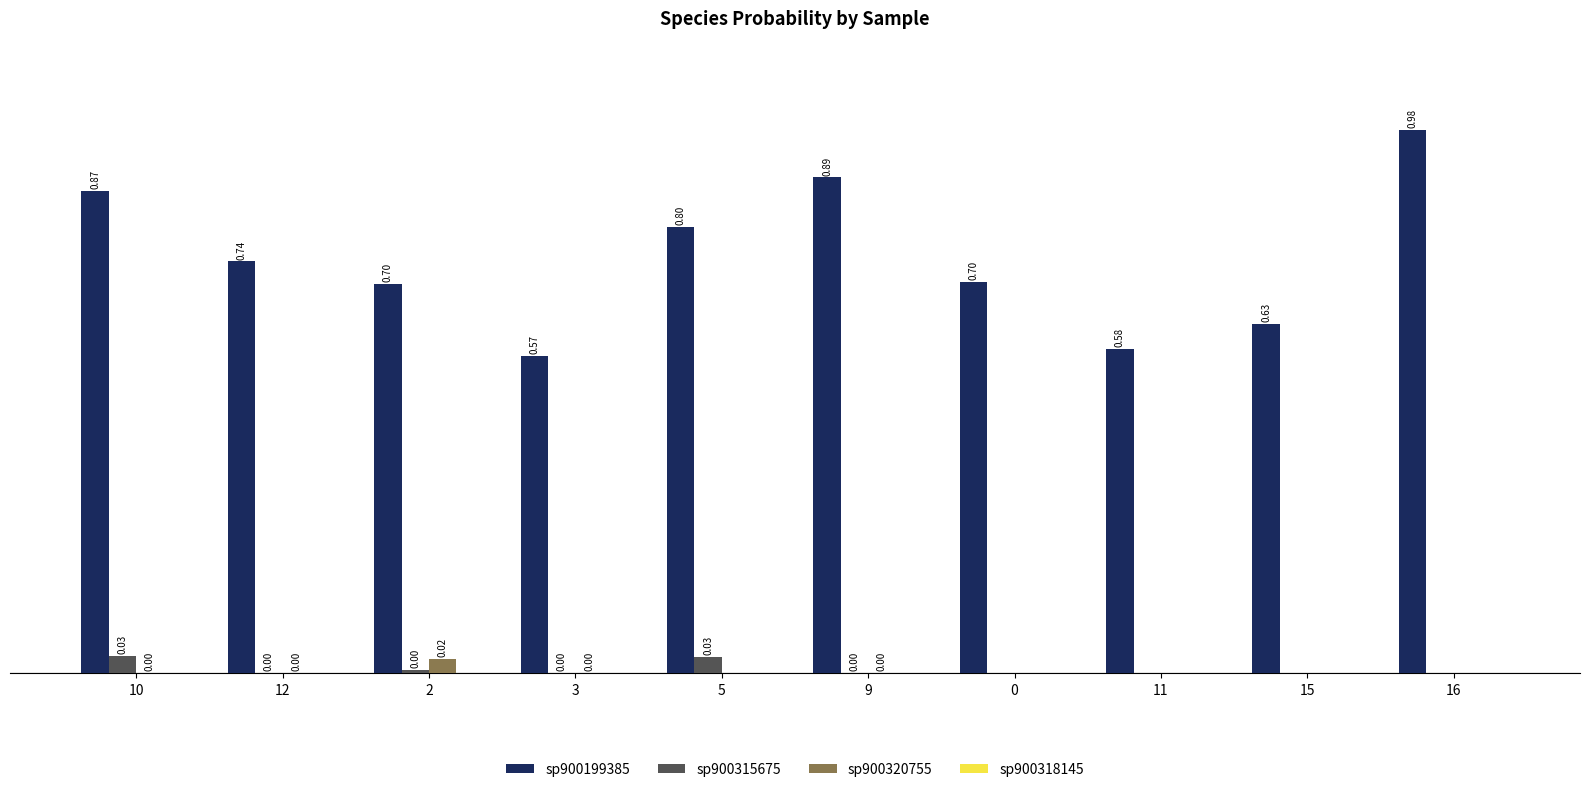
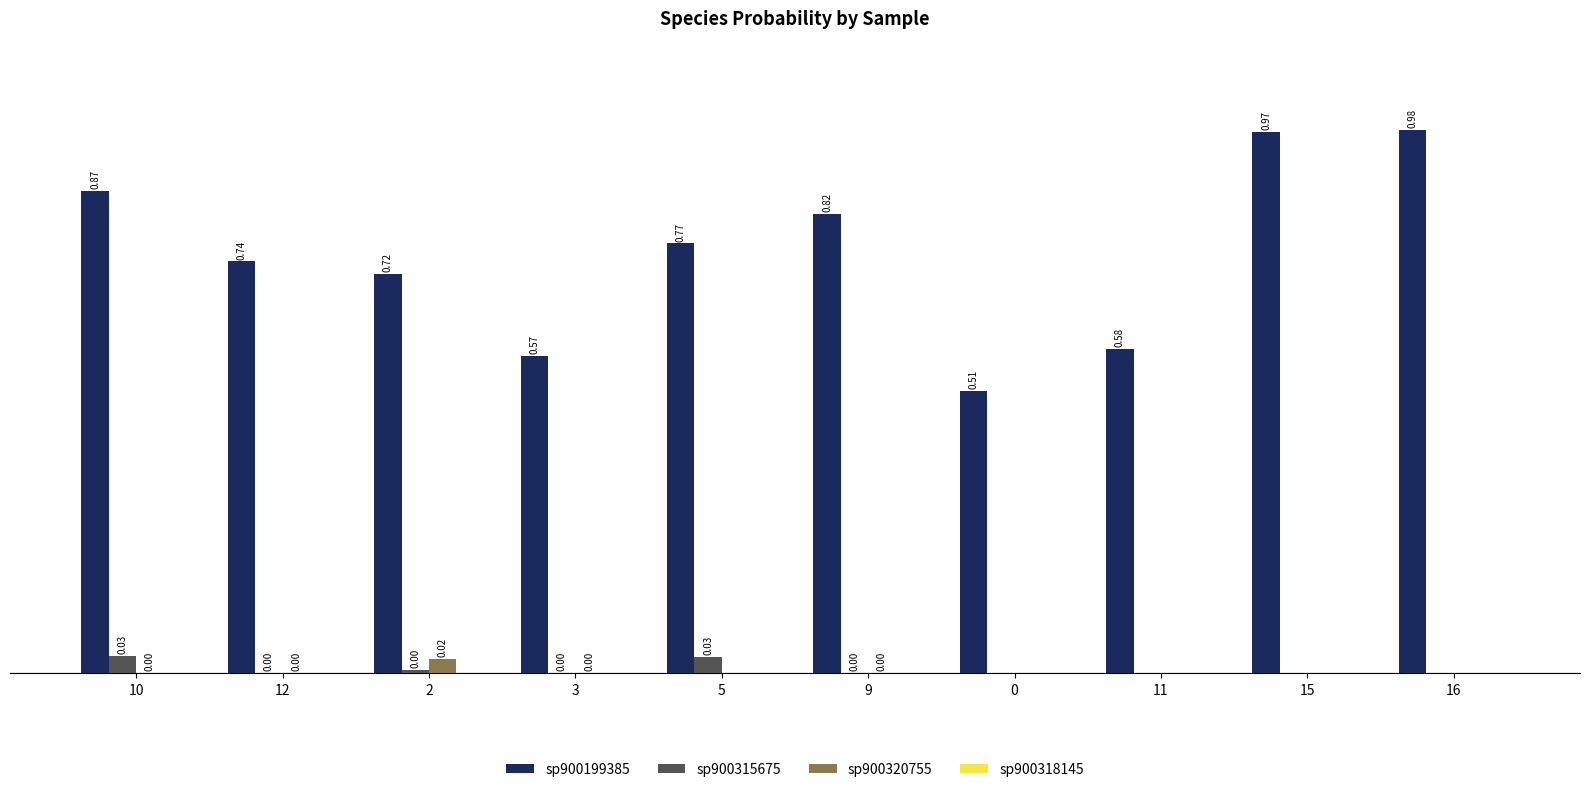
  {
    "sp900199385": {
      "10": 0.87,
      "12": 0.74,
-     "2": 0.70,
+     "2": 0.72,
      "3": 0.57,
-     "5": 0.80,
-     "9": 0.89,
-     "0": 0.70,
+     "5": 0.77,
+     "9": 0.82,
+     "0": 0.51,
      "11": 0.58,
-     "15": 0.63,
+     "15": 0.97,
      "16": 0.98
    },
    "sp900315675": {
      "10": 0.03,
      "12": 0.00,
      "2": 0.00,
      "3": 0.00,
      "5": 0.03,
      "9": 0.00
    },
    "sp900320755": {
      "10": 0.00,
      "12": 0.00,
      "2": 0.02,
      "3": 0.00,
      "9": 0.00
    }
  }
